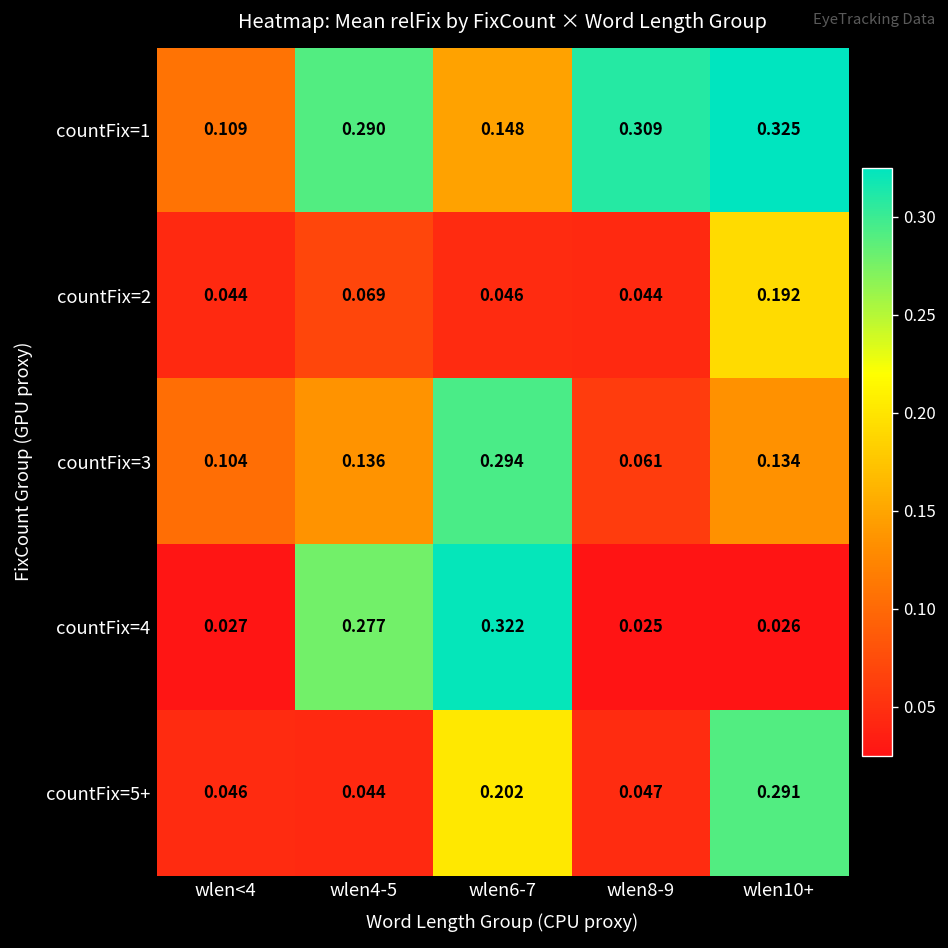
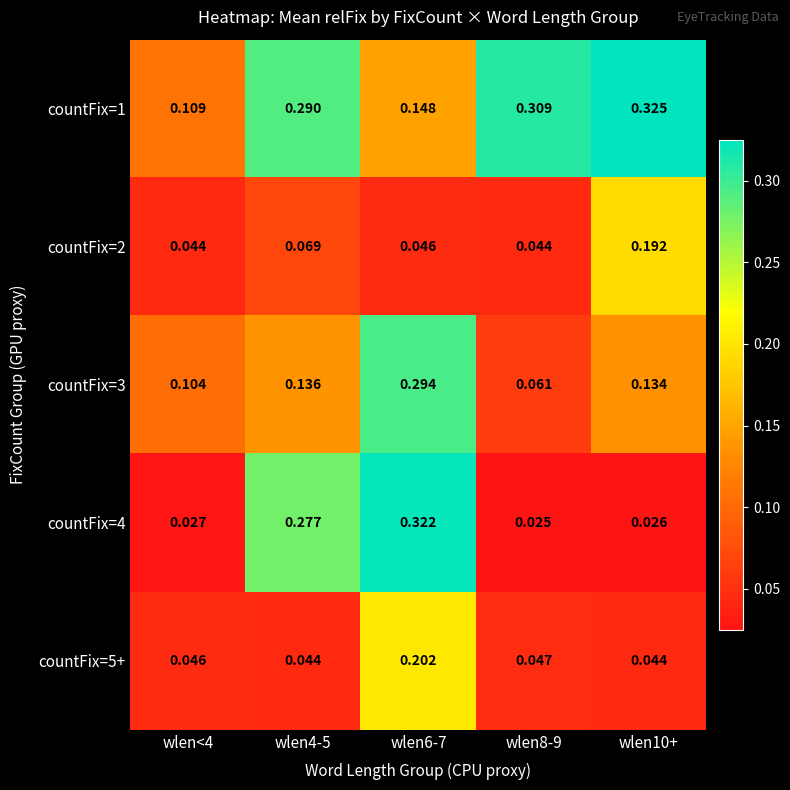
  {
    "countFix=1": {
      "wlen<4": 0.109,
      "wlen4-5": 0.290,
      "wlen6-7": 0.148,
      "wlen8-9": 0.309,
      "wlen10+": 0.325
    },
    "countFix=2": {
      "wlen<4": 0.044,
      "wlen4-5": 0.069,
      "wlen6-7": 0.046,
      "wlen8-9": 0.044,
      "wlen10+": 0.192
    },
    "countFix=3": {
      "wlen<4": 0.104,
      "wlen4-5": 0.136,
      "wlen6-7": 0.294,
      "wlen8-9": 0.061,
      "wlen10+": 0.134
    },
    "countFix=4": {
      "wlen<4": 0.027,
      "wlen4-5": 0.277,
      "wlen6-7": 0.322,
      "wlen8-9": 0.025,
      "wlen10+": 0.026
    },
    "countFix=5+": {
      "wlen<4": 0.046,
      "wlen4-5": 0.044,
      "wlen6-7": 0.202,
      "wlen8-9": 0.047,
-     "wlen10+": 0.291
+     "wlen10+": 0.044
    }
  }
